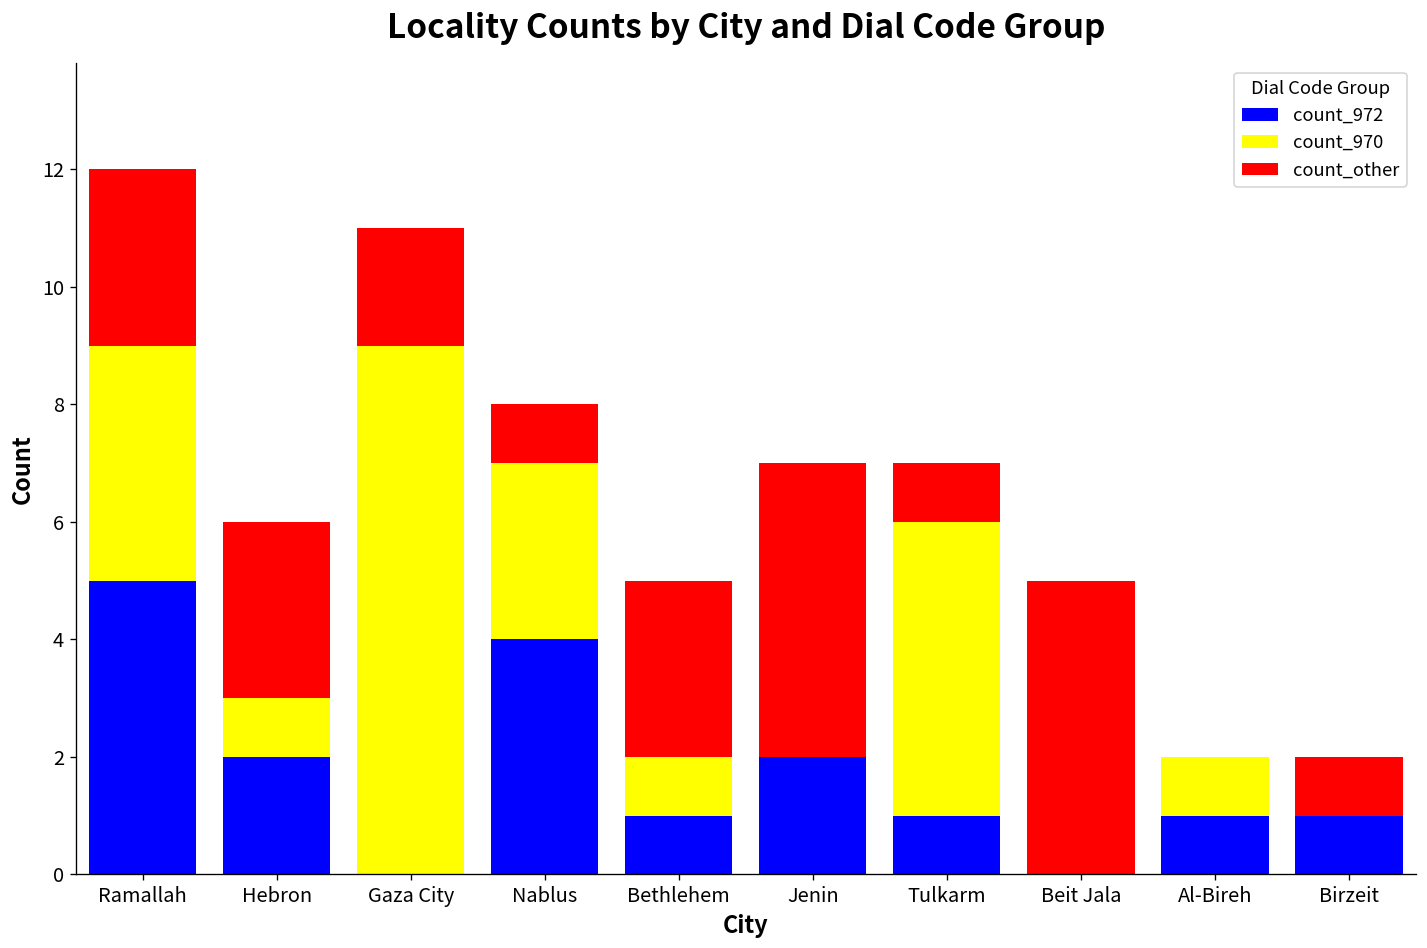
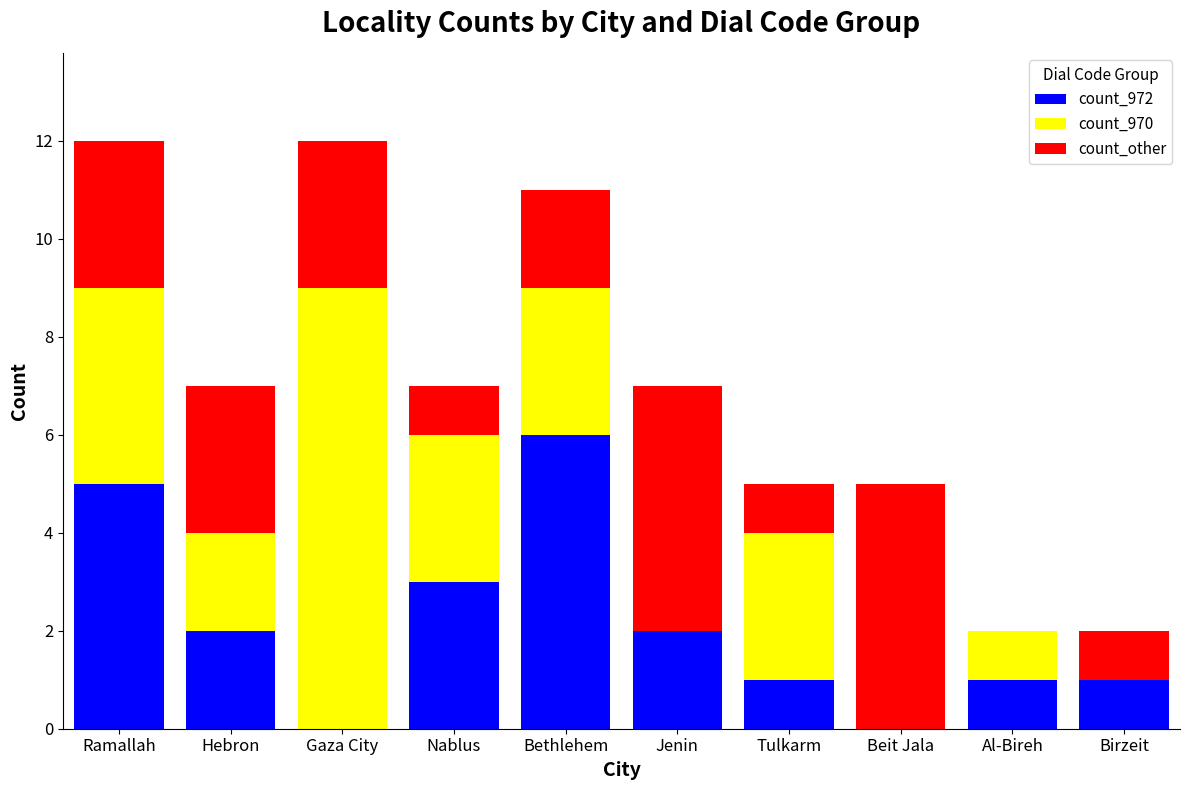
  {
    "count_972": {
      "Ramallah": 5,
      "Hebron": 2,
      "Gaza City": 0,
-     "Nablus": 4,
-     "Bethlehem": 1,
+     "Nablus": 3,
+     "Bethlehem": 6,
      "Jenin": 2,
      "Tulkarm": 1,
      "Beit Jala": 0,
      "Al-Bireh": 1,
      "Birzeit": 1
    },
    "count_970": {
-     "Hebron": 1,
-     "Bethlehem": 1,
-     "Tulkarm": 5
+     "Hebron": 2,
+     "Bethlehem": 3,
+     "Tulkarm": 3
    },
    "count_other": {
      "Ramallah": 3,
      "Hebron": 3,
-     "Gaza City": 2,
+     "Gaza City": 3,
      "Nablus": 1,
-     "Bethlehem": 3,
+     "Bethlehem": 2,
      "Jenin": 5,
      "Tulkarm": 1,
      "Beit Jala": 5,
      "Al-Bireh": 0,
      "Birzeit": 1
    }
  }
